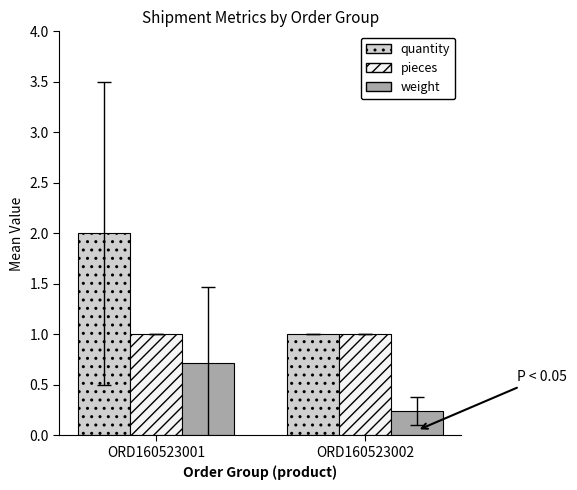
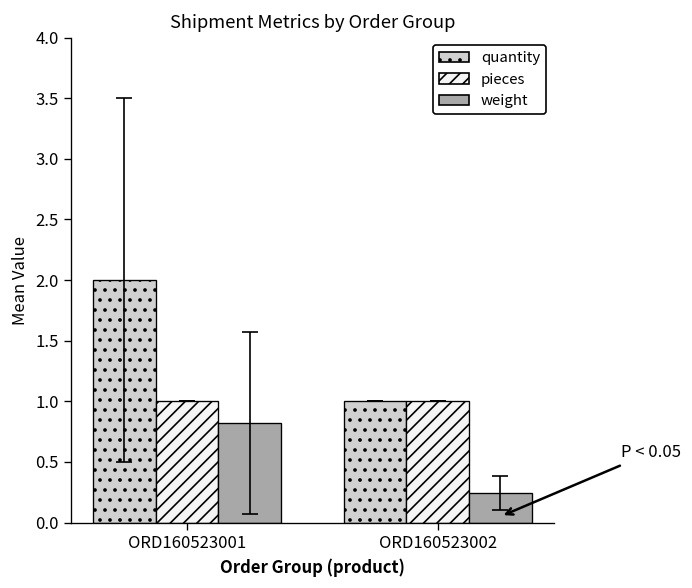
  {
    "quantity": {
      "ORD160523001": 2.00,
      "ORD160523002": 1.00
    },
    "pieces": {
      "ORD160523001": 1.00,
      "ORD160523002": 1.00
    },
    "weight": {
-     "ORD160523001": 0.72
+     "ORD160523001": 0.82
    }
  }
